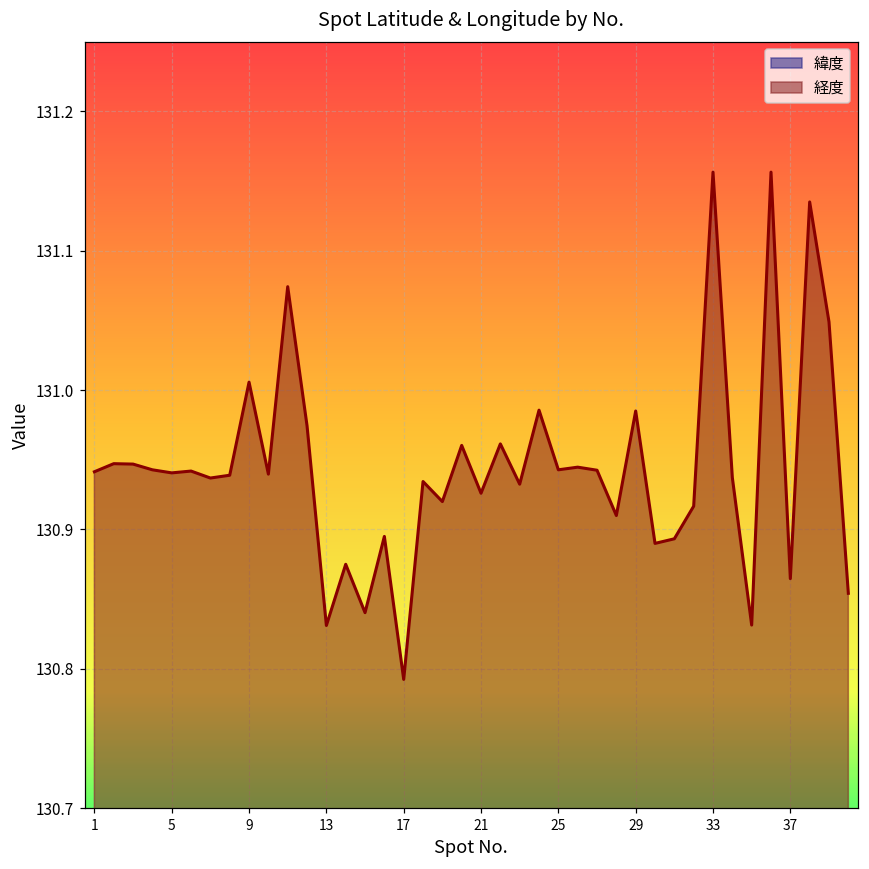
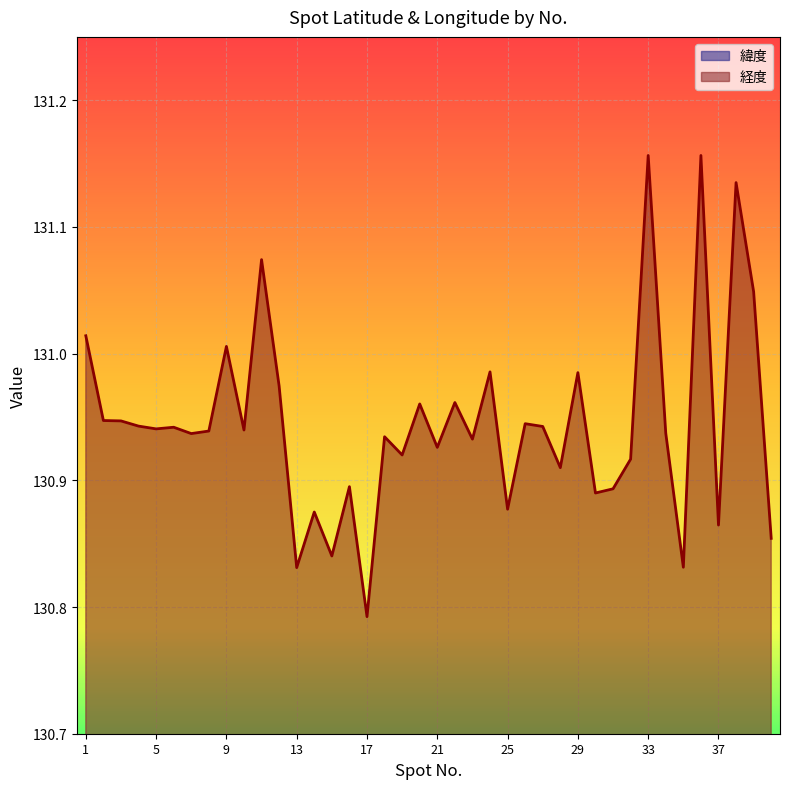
  {
    "経度": {
-     "1": 130.941,
+     "1": 131.014,
      "5": 130.941,
      "9": 131.006,
      "13": 130.831,
      "17": 130.792,
      "21": 130.926,
-     "25": 130.943,
+     "25": 130.877,
      "29": 130.985,
      "33": 131.156,
      "37": 130.865
    }
  }
